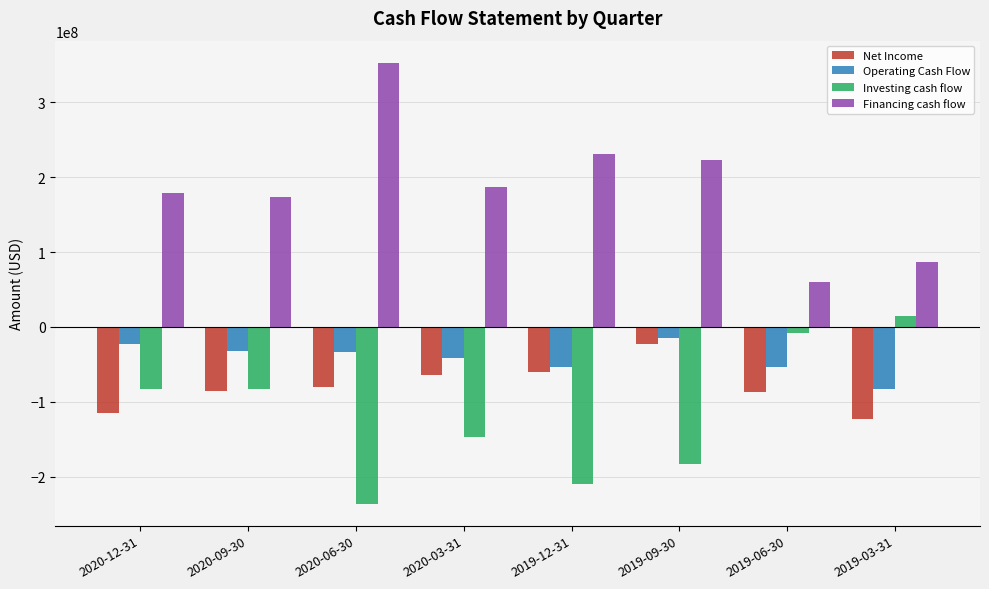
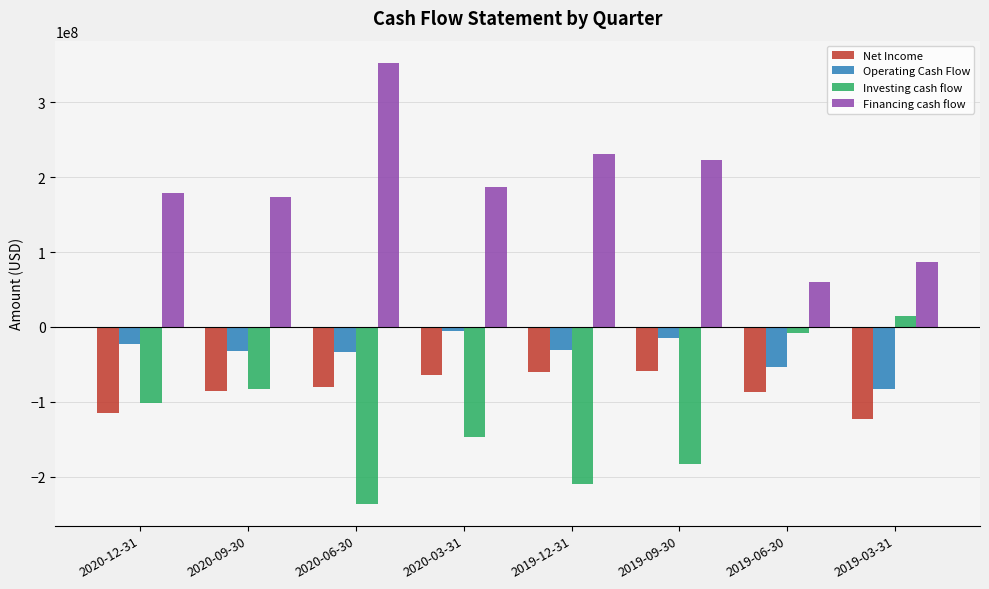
  {
    "Net Income": {
      "2020-12-31": -120000000,
      "2020-09-30": -90000000,
      "2020-06-30": -80000000,
      "2020-03-31": -60000000,
      "2019-12-31": -60000000,
-     "2019-09-30": -20000000,
+     "2019-09-30": -60000000,
      "2019-06-30": -90000000,
      "2019-03-31": -120000000
    },
    "Operating Cash Flow": {
      "2020-12-31": -20000000,
      "2020-09-30": -30000000,
      "2020-06-30": -30000000,
-     "2020-03-31": -40000000,
-     "2019-12-31": -50000000,
+     "2020-03-31": -10000000,
+     "2019-12-31": -30000000,
      "2019-09-30": -20000000,
      "2019-06-30": -50000000,
      "2019-03-31": -80000000
    },
    "Investing cash flow": {
-     "2020-12-31": -80000000,
+     "2020-12-31": -100000000,
      "2020-09-30": -80000000,
      "2020-06-30": -240000000,
      "2020-03-31": -150000000,
      "2019-12-31": -210000000,
      "2019-09-30": -180000000,
      "2019-06-30": -10000000,
      "2019-03-31": 20000000
    },
    "Financing cash flow": {
      "2020-12-31": 180000000,
      "2020-09-30": 170000000,
      "2020-06-30": 350000000,
      "2020-03-31": 190000000,
      "2019-12-31": 230000000,
      "2019-09-30": 220000000,
      "2019-06-30": 60000000,
      "2019-03-31": 90000000
    }
  }
